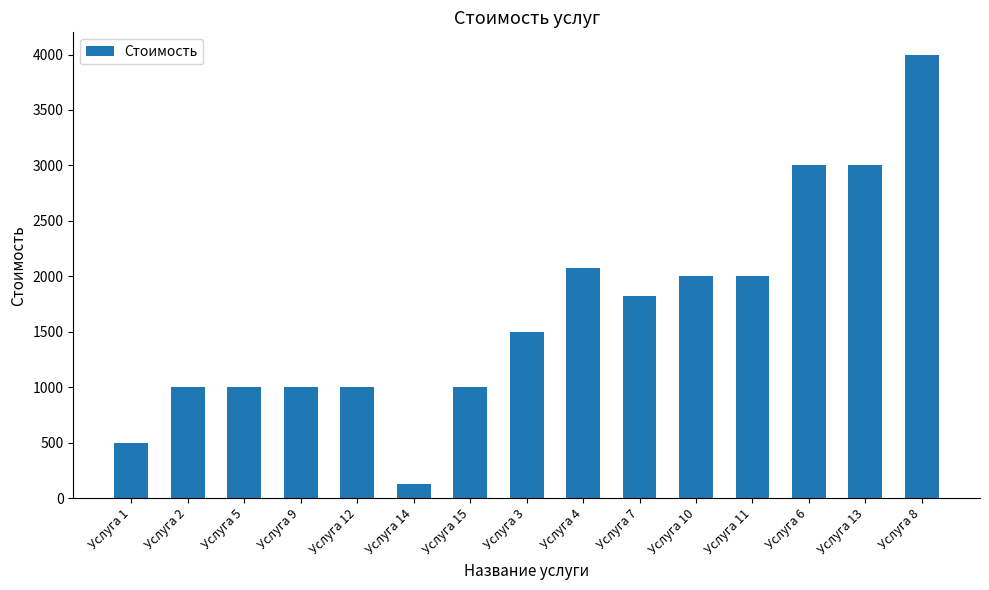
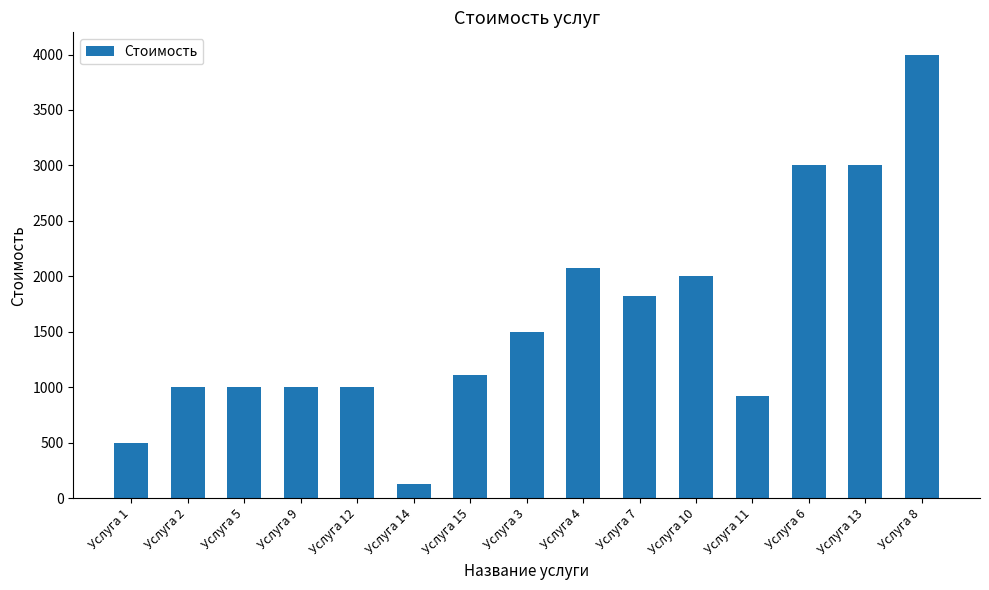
  {
    "Услуга 1": 500,
    "Услуга 2": 1000,
    "Услуга 5": 1000,
    "Услуга 9": 1000,
    "Услуга 12": 1000,
    "Услуга 14": 130,
-   "Услуга 15": 1000,
+   "Услуга 15": 1110,
    "Услуга 3": 1500,
    "Услуга 4": 2070,
    "Услуга 7": 1820,
    "Услуга 10": 2000,
-   "Услуга 11": 2000,
+   "Услуга 11": 920,
    "Услуга 6": 3000,
    "Услуга 13": 3000,
    "Услуга 8": 4000
  }
